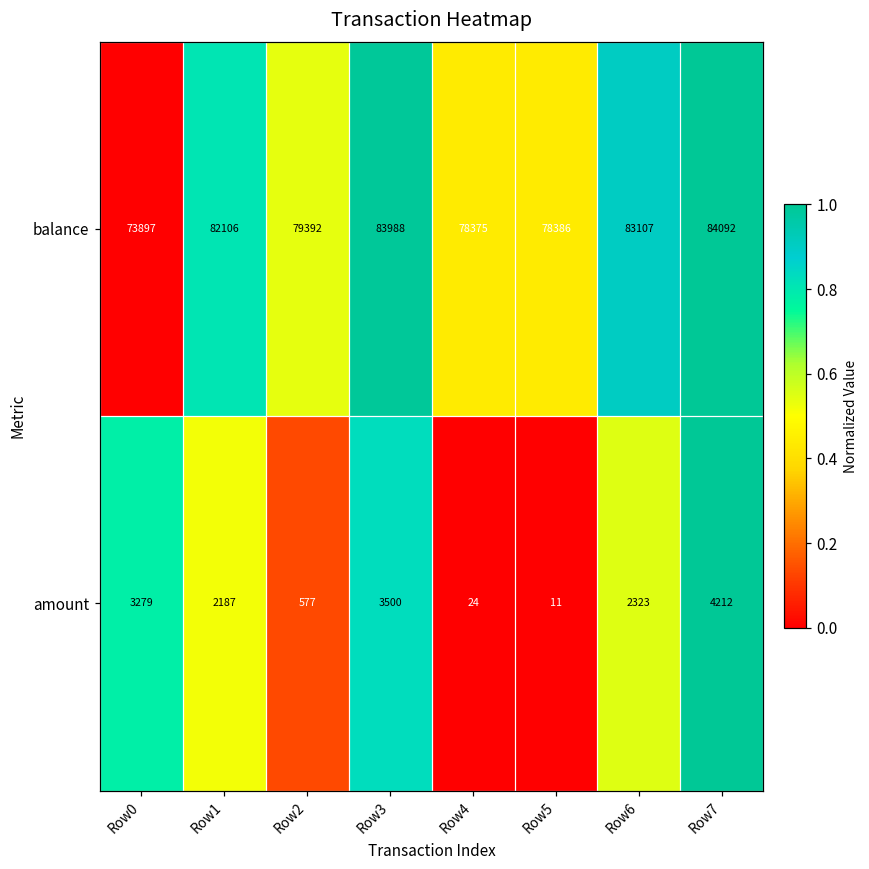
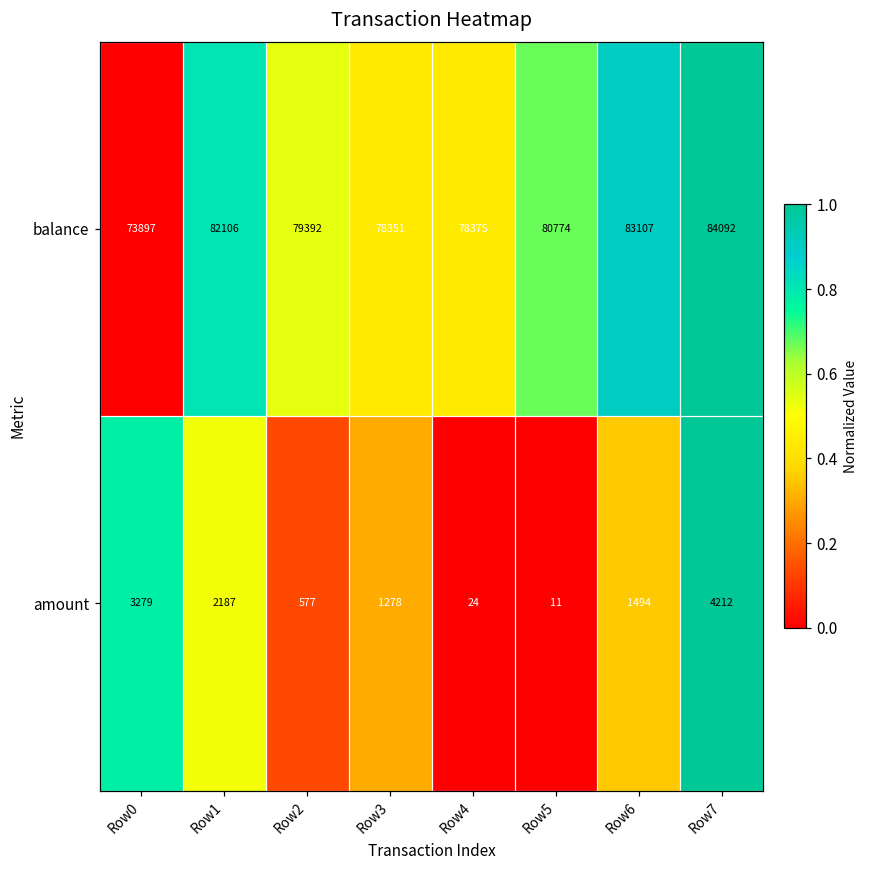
  {
    "balance": {
      "Row0": 73897,
      "Row1": 82106,
      "Row2": 79392,
-     "Row3": 83988,
+     "Row3": 78351,
      "Row4": 78375,
-     "Row5": 78386,
+     "Row5": 80774,
      "Row6": 83107,
      "Row7": 84092
    },
    "amount": {
      "Row0": 3279,
      "Row1": 2187,
      "Row2": 577,
-     "Row3": 3500,
+     "Row3": 1278,
      "Row4": 24,
      "Row5": 11,
-     "Row6": 2323,
+     "Row6": 1494,
      "Row7": 4212
    }
  }
